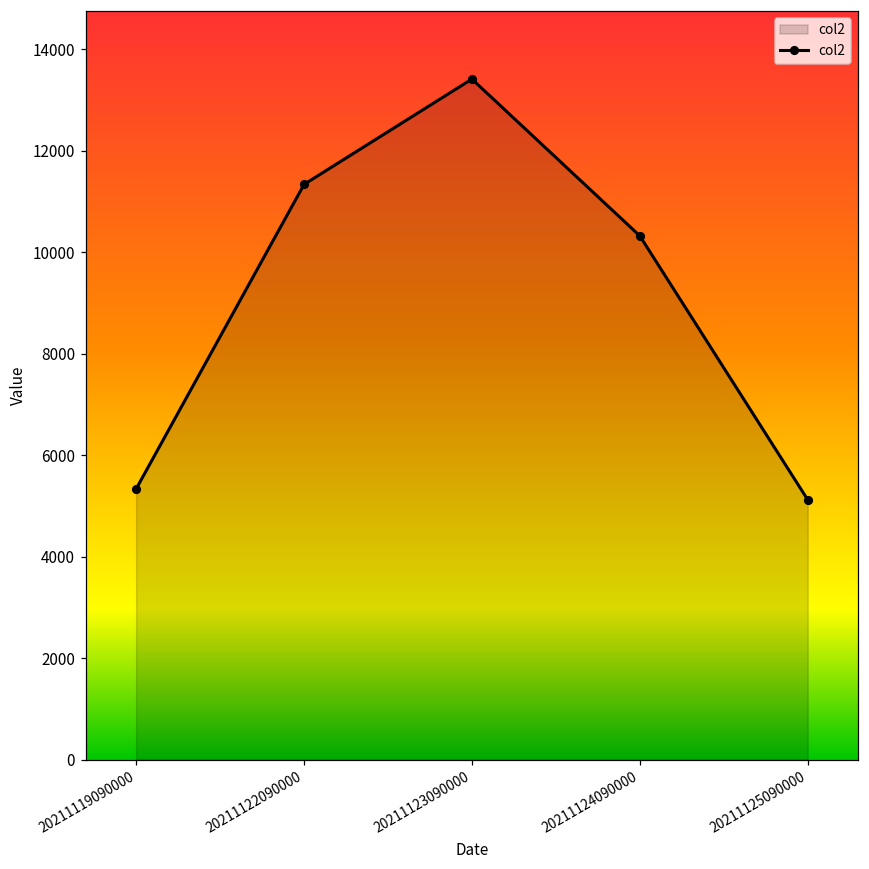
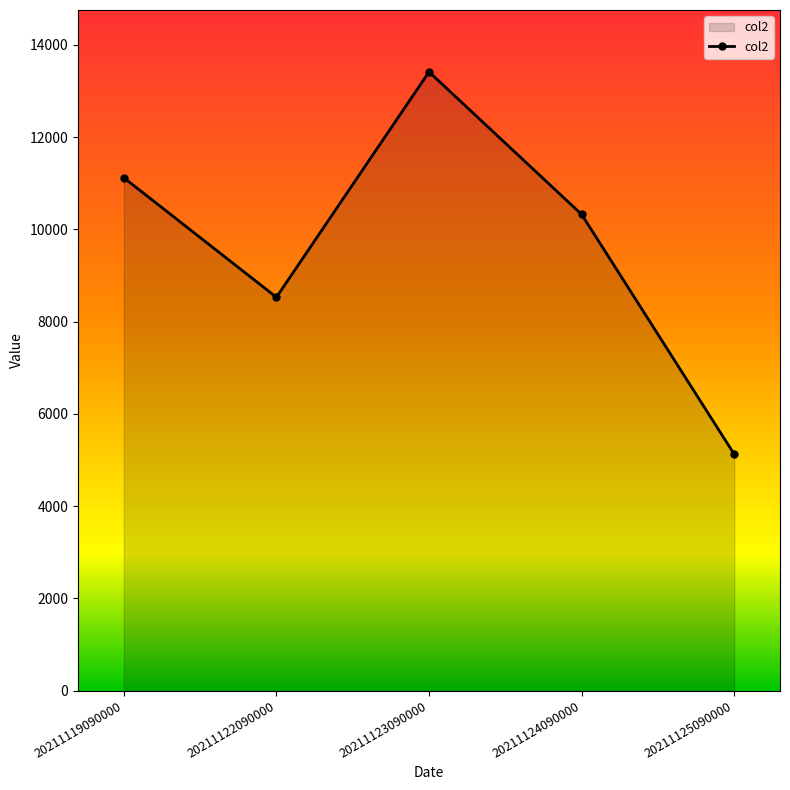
  {
-   "20211119090000": 5300,
-   "20211122090000": 11300,
+   "20211119090000": 11100,
+   "20211122090000": 8500,
    "20211123090000": 13400,
    "20211124090000": 10300,
    "20211125090000": 5100
  }
